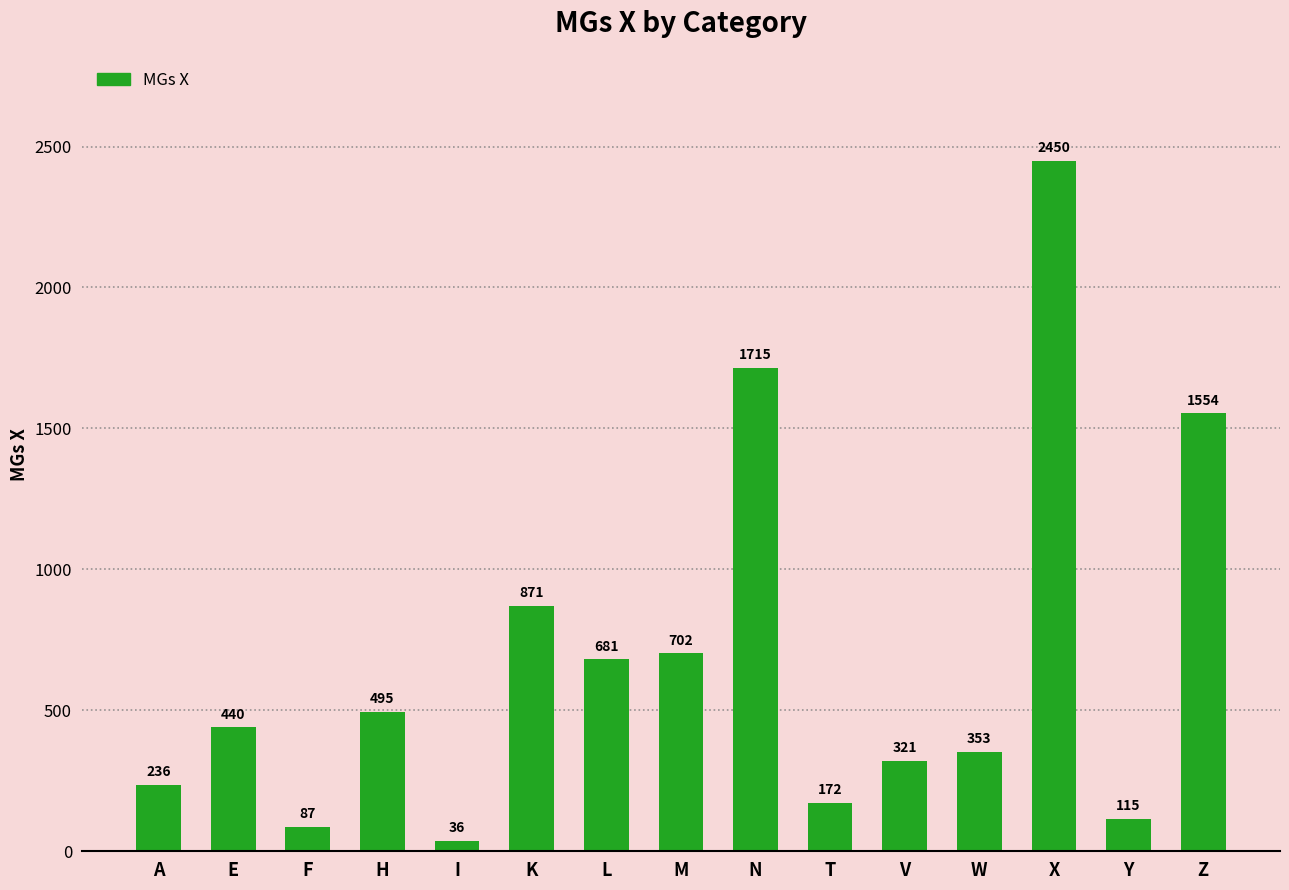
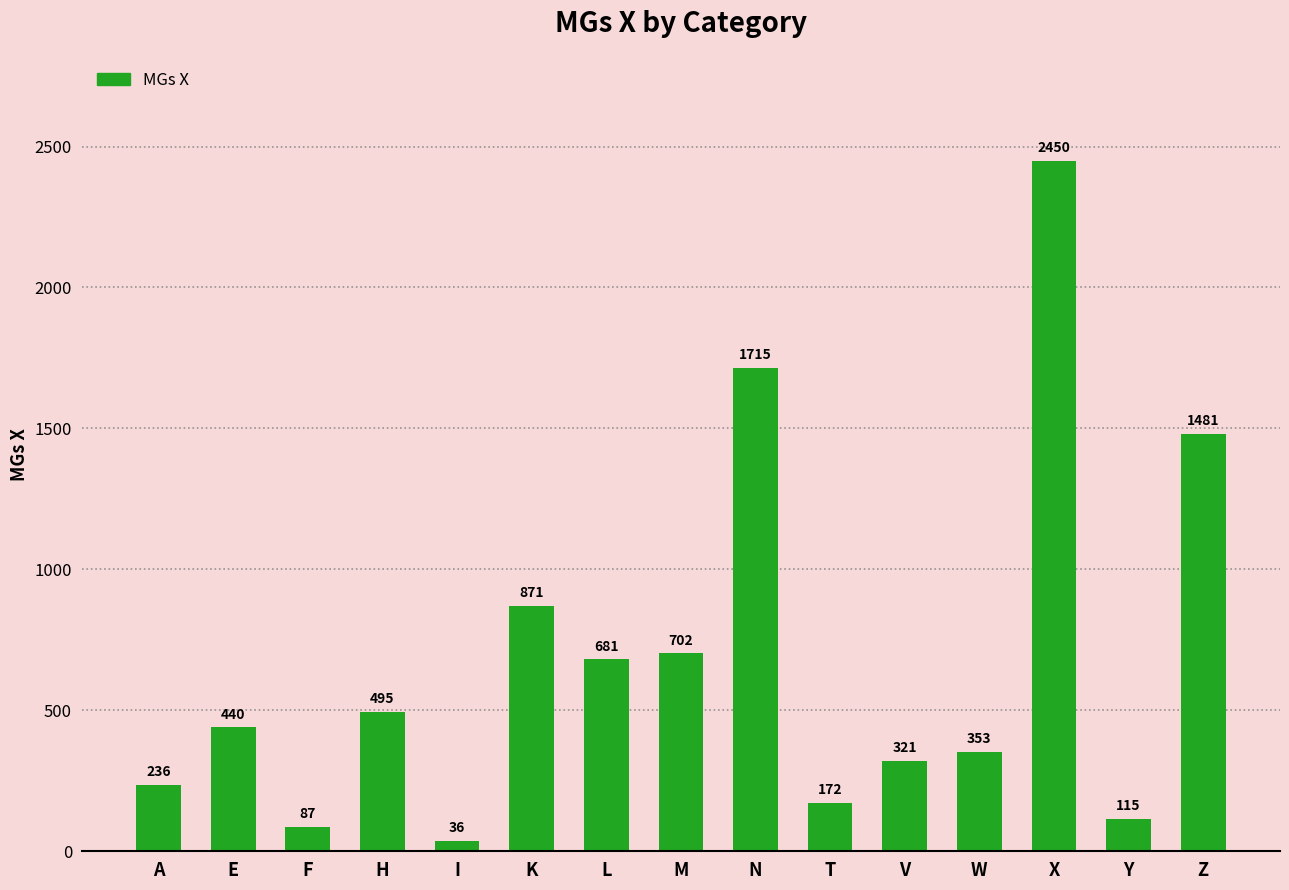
  {
    "A": 236,
    "E": 440,
    "F": 87,
    "H": 495,
    "I": 36,
    "K": 871,
    "L": 681,
    "M": 702,
    "N": 1715,
    "T": 172,
    "V": 321,
    "W": 353,
    "X": 2450,
    "Y": 115,
-   "Z": 1554
+   "Z": 1481
  }
